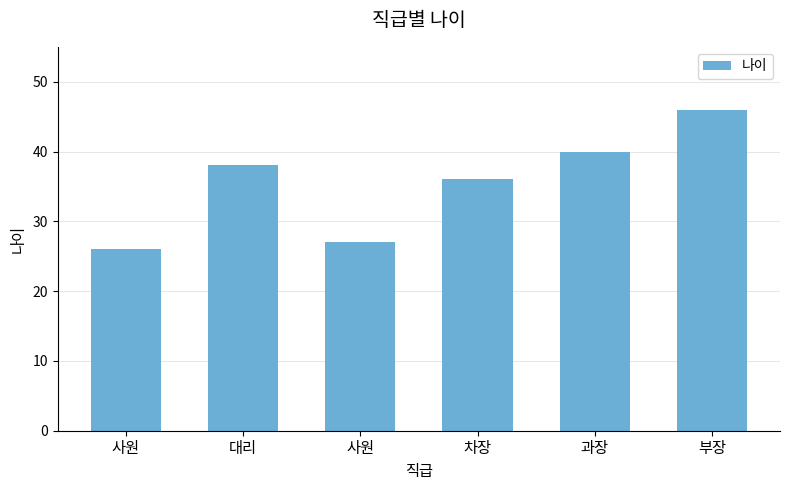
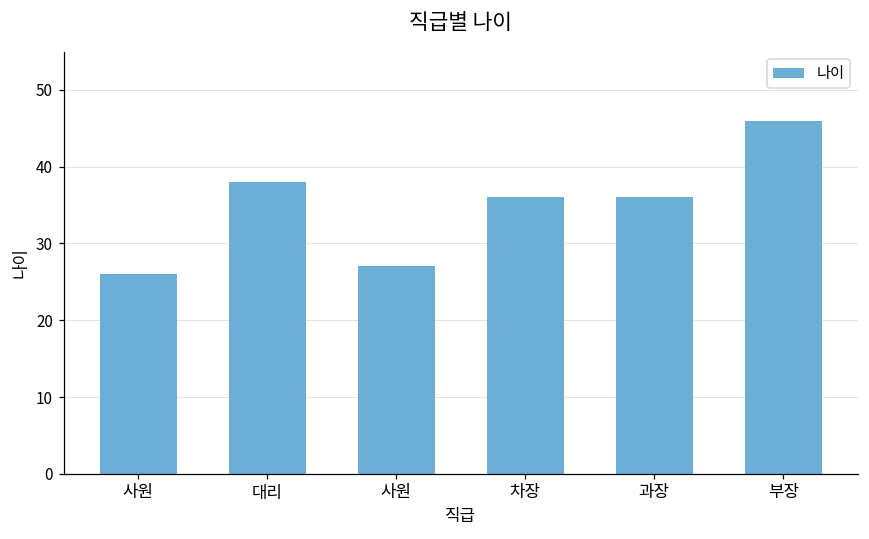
  {
    "대리": 38,
    "차장": 36,
-   "과장": 40,
+   "과장": 36,
    "부장": 46
  }
